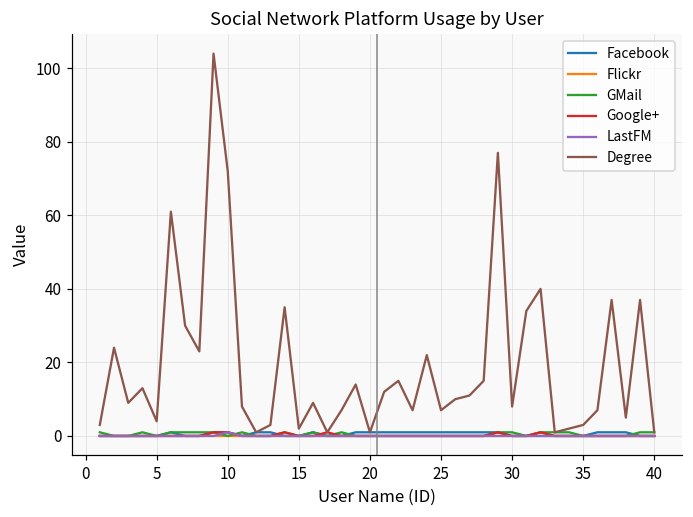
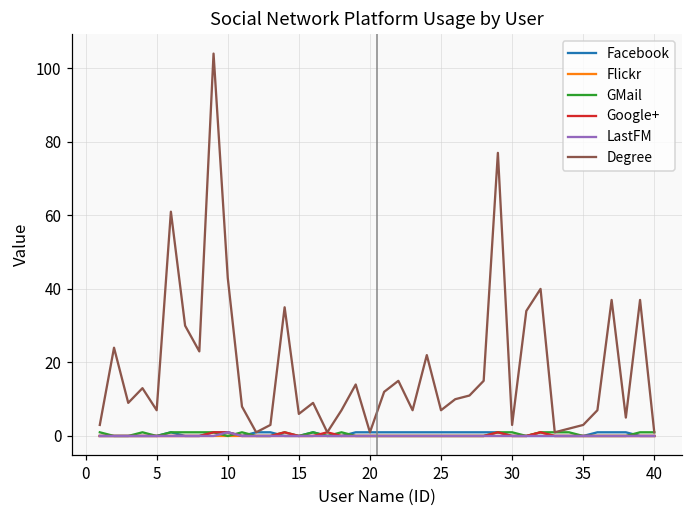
  {
    "Facebook": {
      "25": 1
    },
    "GMail": {
      "30": 1
    },
    "Degree": {
-     "5": 4,
-     "10": 72,
-     "15": 2,
+     "5": 7,
+     "10": 43,
+     "15": 6,
      "25": 7,
-     "30": 8,
+     "30": 3,
      "35": 3
    }
  }
